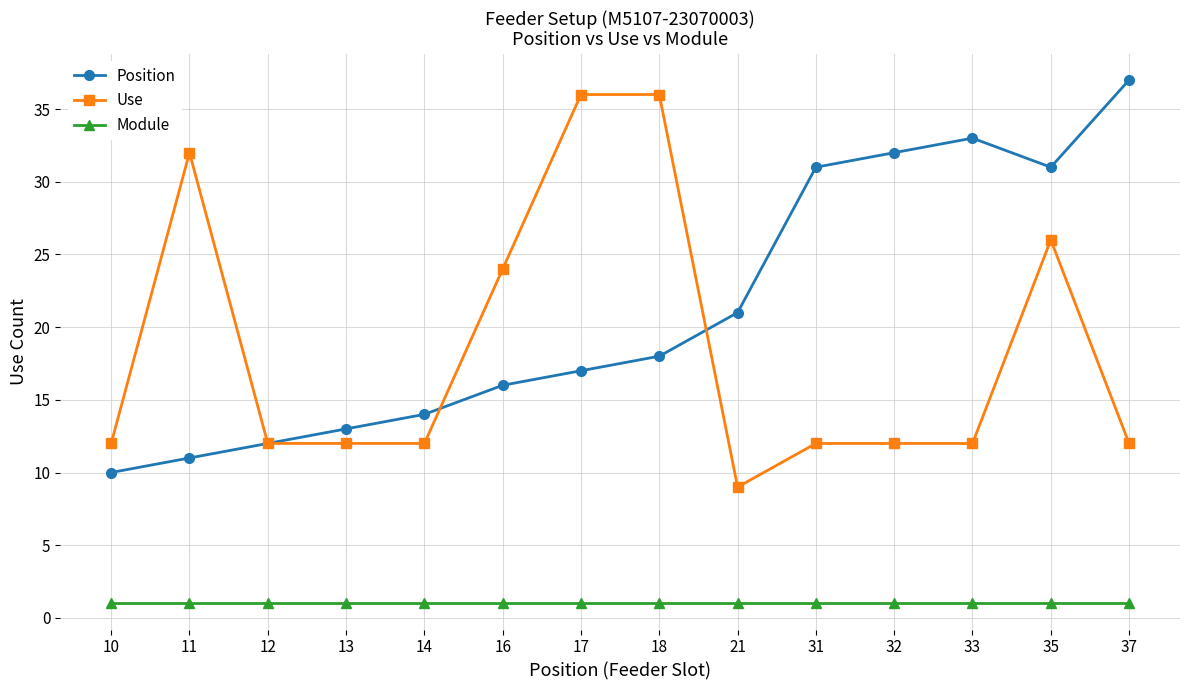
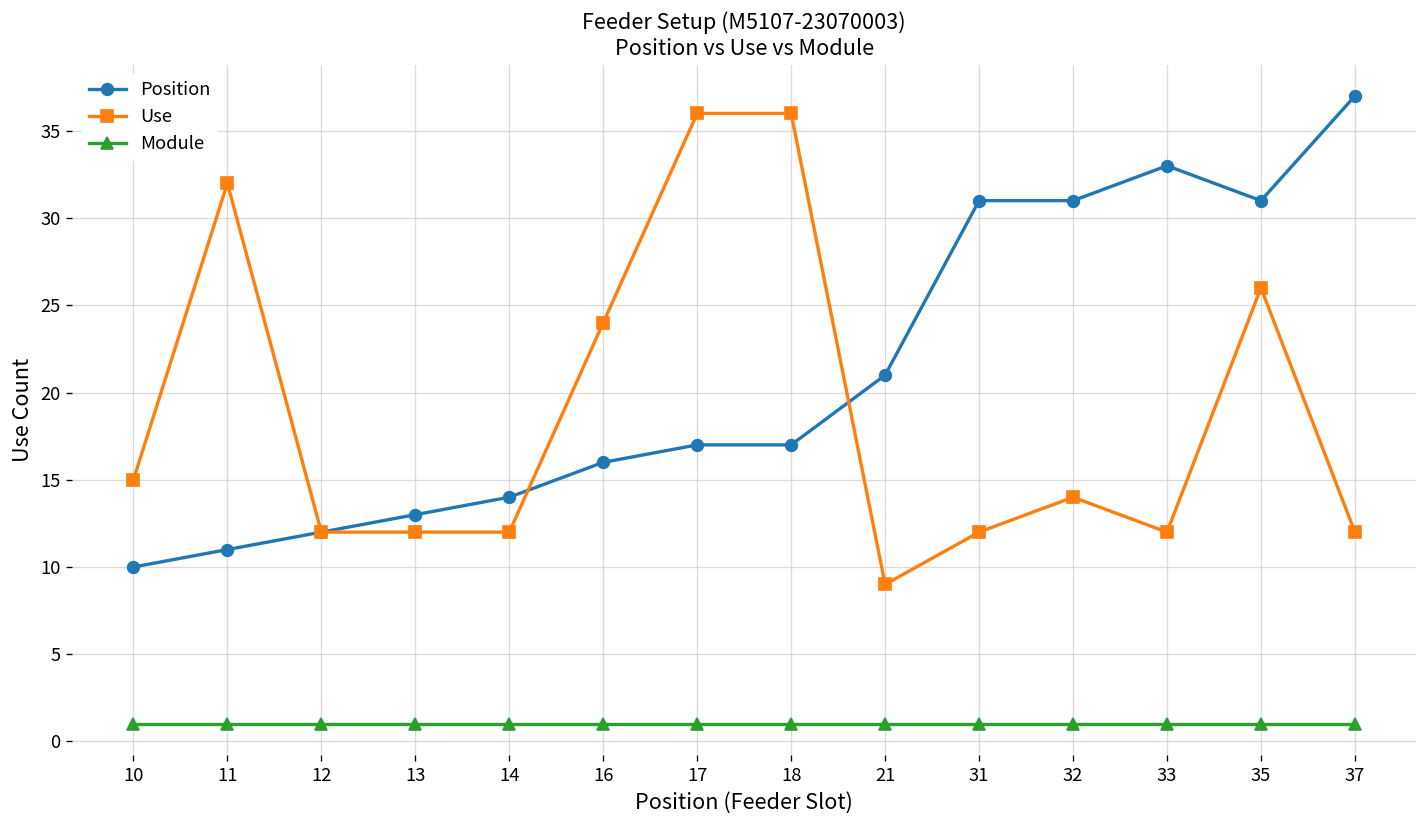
  {
    "Position": {
      "10": 10,
      "11": 11,
      "13": 13,
      "14": 14,
      "16": 16,
      "17": 17,
-     "18": 18,
+     "18": 17,
      "21": 21,
      "31": 31,
-     "32": 32,
+     "32": 31,
      "33": 33,
      "35": 31,
      "37": 37
    },
    "Use": {
-     "10": 12,
+     "10": 15,
      "11": 32,
      "13": 12,
      "14": 12,
      "16": 24,
      "17": 36,
      "18": 36,
      "21": 9,
      "31": 12,
-     "32": 12,
+     "32": 14,
      "33": 12,
      "35": 26,
      "37": 12
    },
    "Module": {
      "10": 1,
      "11": 1,
      "12": 1,
      "13": 1,
      "14": 1,
      "16": 1,
      "17": 1,
      "18": 1,
      "21": 1,
      "31": 1,
      "32": 1,
      "33": 1,
      "35": 1,
      "37": 1
    }
  }
